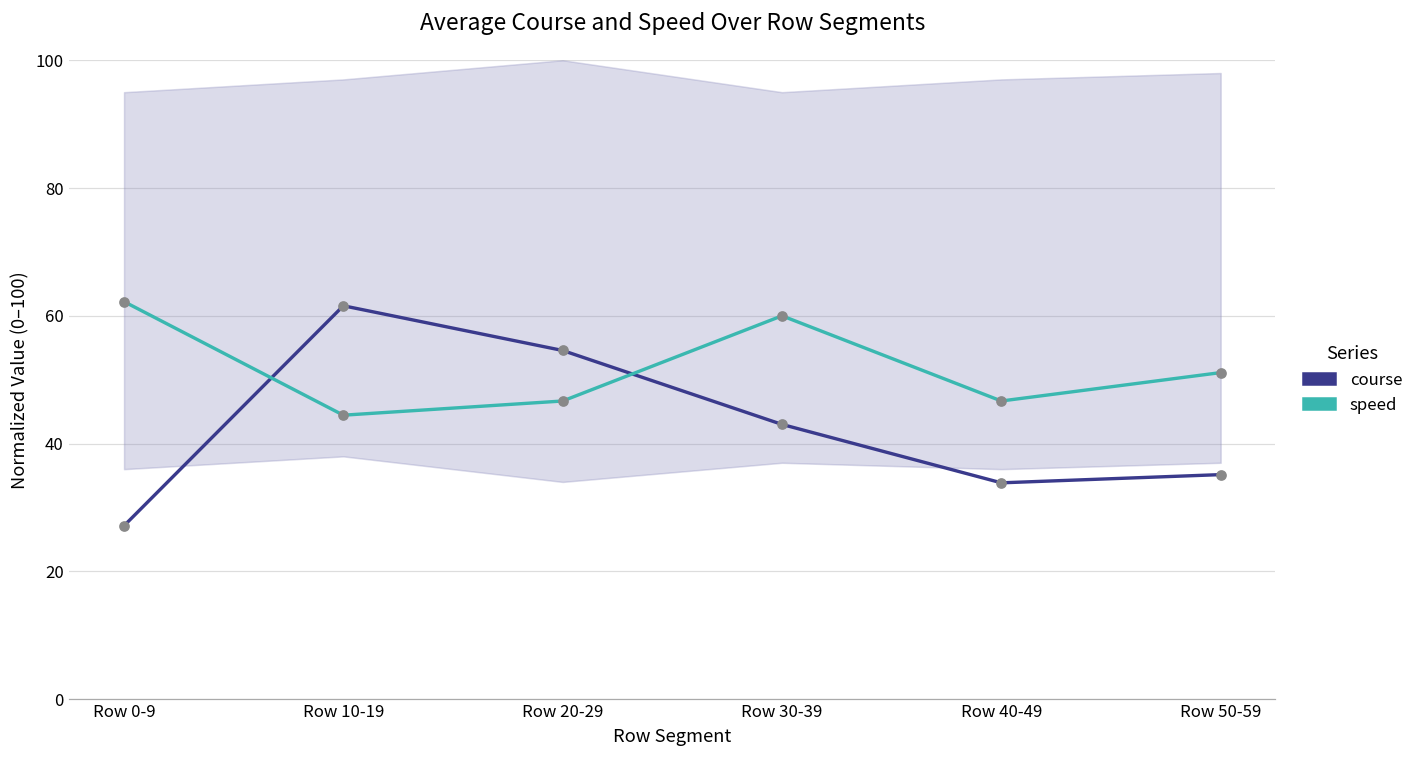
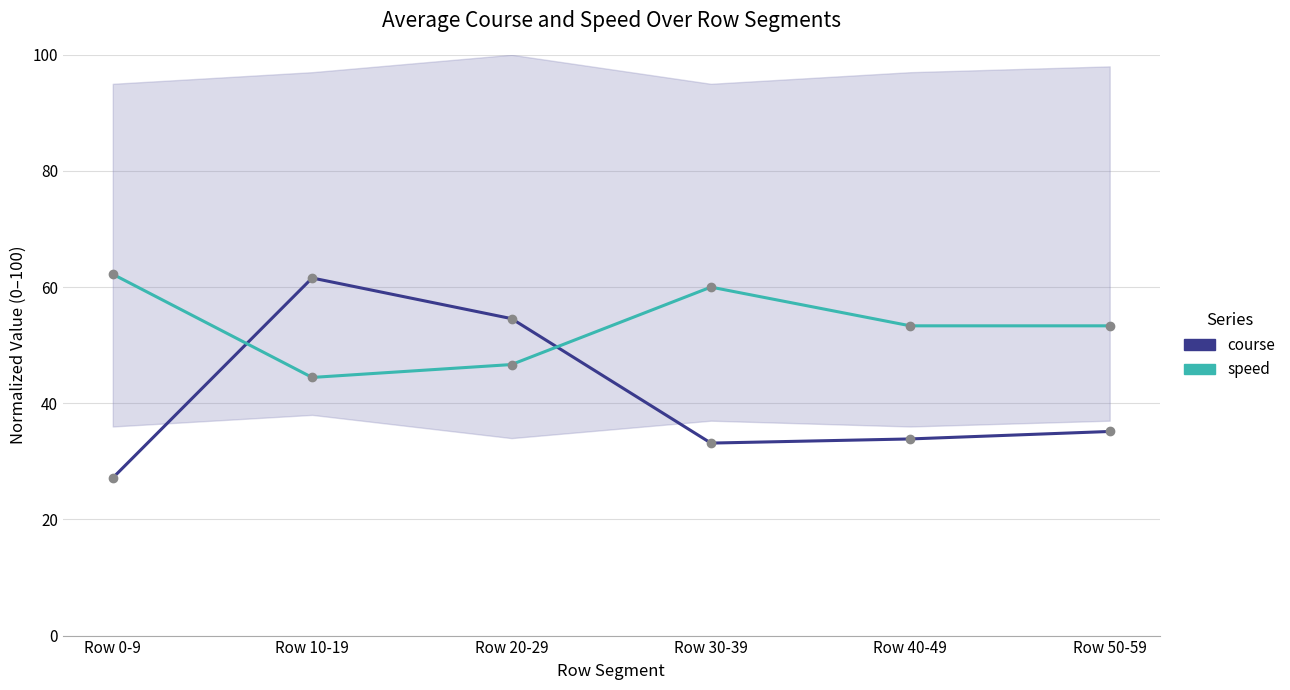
  {
    "course": {
      "Row 0-9": 27,
      "Row 10-19": 62,
      "Row 20-29": 55,
-     "Row 30-39": 43,
+     "Row 30-39": 33,
      "Row 40-49": 34,
      "Row 50-59": 35
    },
    "speed": {
      "Row 0-9": 62,
      "Row 10-19": 44,
      "Row 20-29": 47,
      "Row 30-39": 60,
-     "Row 40-49": 47,
-     "Row 50-59": 51
+     "Row 40-49": 53,
+     "Row 50-59": 53
    }
  }
